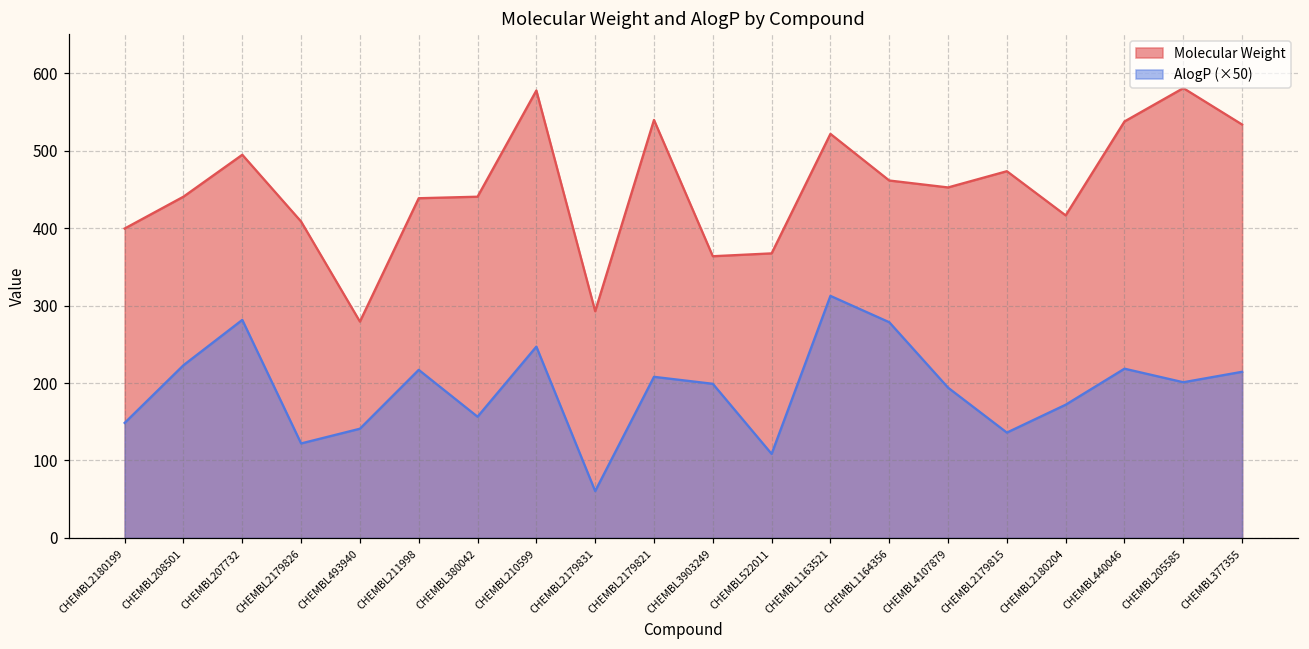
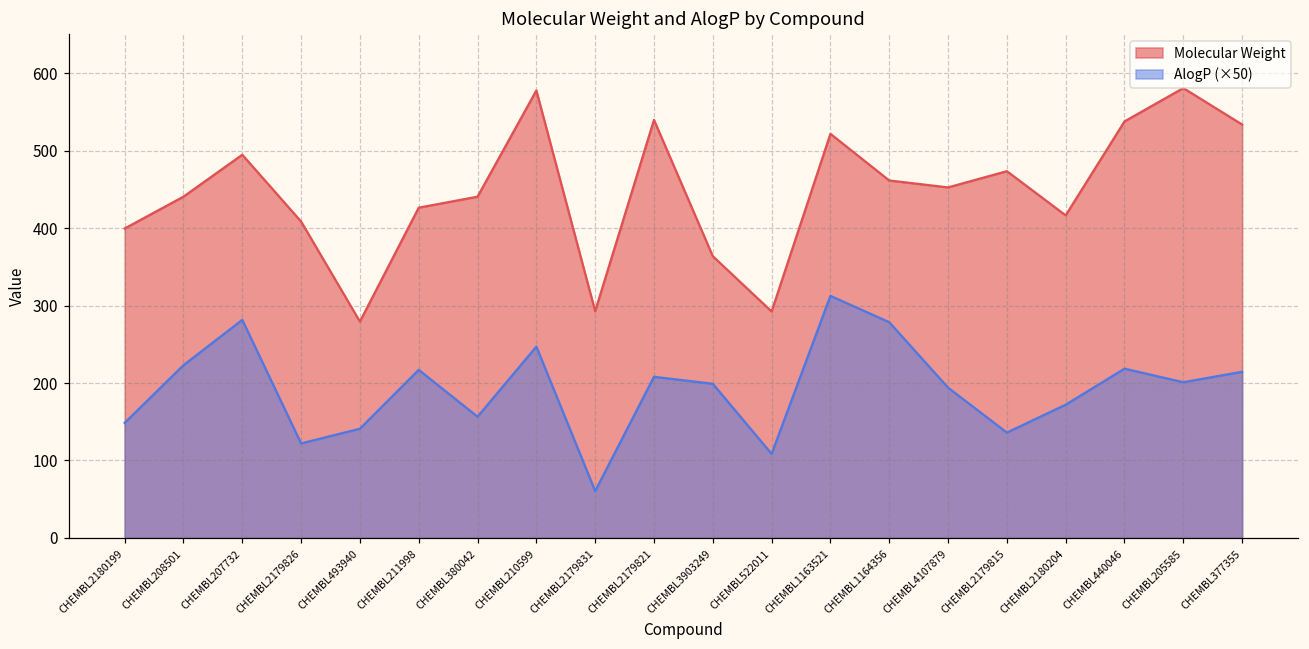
  {
    "Molecular Weight": {
      "CHEMBL2180199": 400,
      "CHEMBL208501": 440,
      "CHEMBL207732": 490,
      "CHEMBL2179826": 410,
      "CHEMBL493940": 280,
-     "CHEMBL211998": 440,
+     "CHEMBL211998": 430,
      "CHEMBL380042": 440,
      "CHEMBL210599": 580,
      "CHEMBL2179831": 290,
      "CHEMBL2179821": 540,
      "CHEMBL3903249": 360,
-     "CHEMBL522011": 370,
+     "CHEMBL522011": 290,
      "CHEMBL1163521": 520,
      "CHEMBL1164356": 460,
      "CHEMBL4107879": 450,
      "CHEMBL2179815": 470,
      "CHEMBL2180204": 420,
      "CHEMBL440046": 540,
      "CHEMBL377355": 530
    },
    "AlogP (×50)": {
      "CHEMBL2180199": 150,
      "CHEMBL208501": 220,
      "CHEMBL207732": 280,
      "CHEMBL2179826": 120,
      "CHEMBL493940": 140,
      "CHEMBL211998": 220,
      "CHEMBL380042": 160,
      "CHEMBL210599": 250,
      "CHEMBL2179831": 60,
      "CHEMBL2179821": 210,
      "CHEMBL3903249": 200,
      "CHEMBL522011": 110,
      "CHEMBL1163521": 310,
      "CHEMBL1164356": 280,
      "CHEMBL4107879": 190,
      "CHEMBL2179815": 140,
      "CHEMBL2180204": 170,
      "CHEMBL440046": 220,
      "CHEMBL205585": 200,
      "CHEMBL377355": 210
    }
  }
